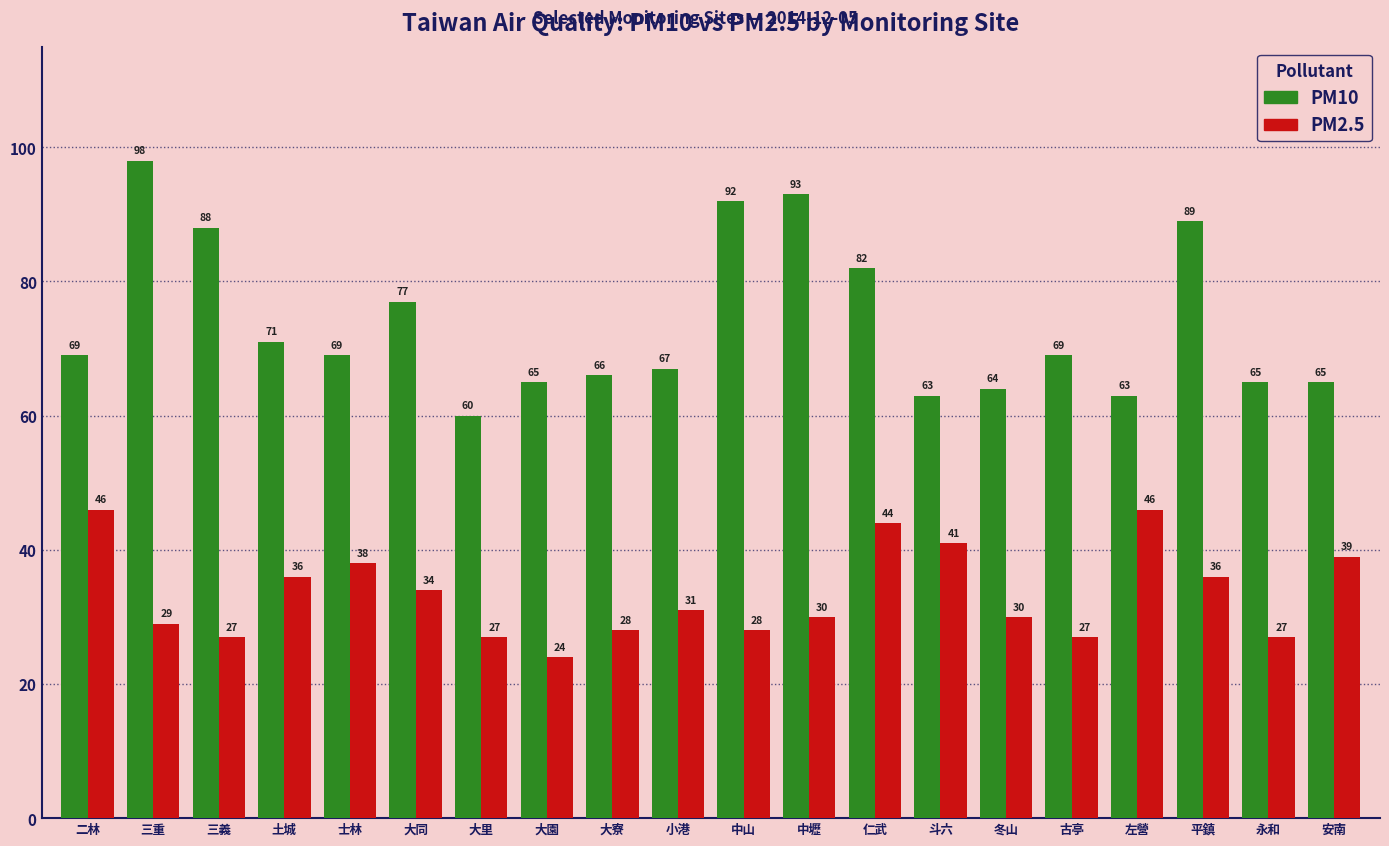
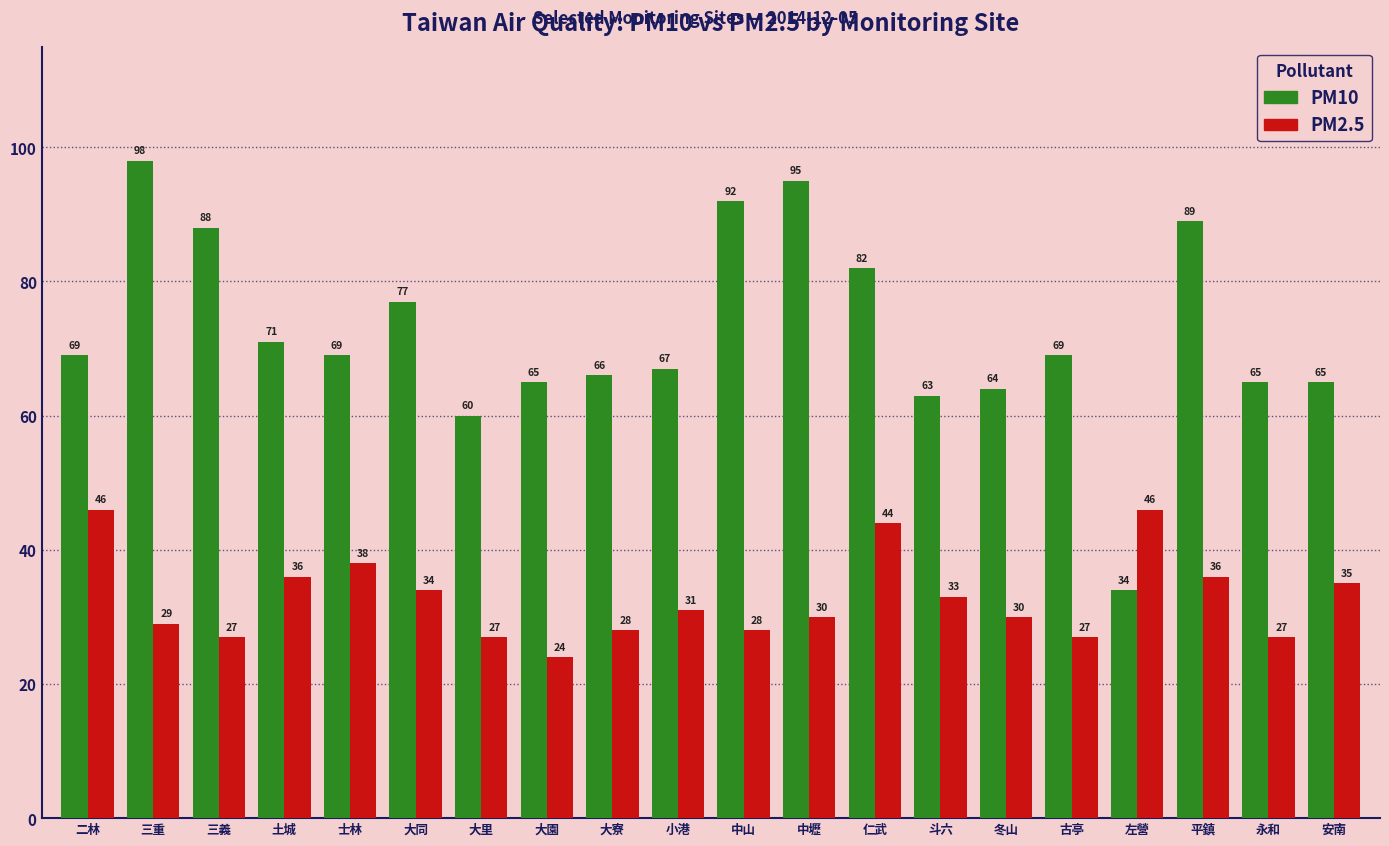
  {
    "PM10": {
      "二林": 69,
      "三重": 98,
      "三義": 88,
      "土城": 71,
      "士林": 69,
      "大同": 77,
      "大里": 60,
      "大園": 65,
      "大寮": 66,
      "小港": 67,
      "中山": 92,
-     "中壢": 93,
+     "中壢": 95,
      "仁武": 82,
      "斗六": 63,
      "冬山": 64,
      "古亭": 69,
-     "左營": 63,
+     "左營": 34,
      "平鎮": 89,
      "永和": 65,
      "安南": 65
    },
    "PM2.5": {
      "二林": 46,
      "三重": 29,
      "三義": 27,
      "土城": 36,
      "士林": 38,
      "大同": 34,
      "大里": 27,
      "大園": 24,
      "大寮": 28,
      "小港": 31,
      "中山": 28,
      "中壢": 30,
      "仁武": 44,
-     "斗六": 41,
+     "斗六": 33,
      "冬山": 30,
      "古亭": 27,
      "左營": 46,
      "平鎮": 36,
      "永和": 27,
-     "安南": 39
+     "安南": 35
    }
  }
